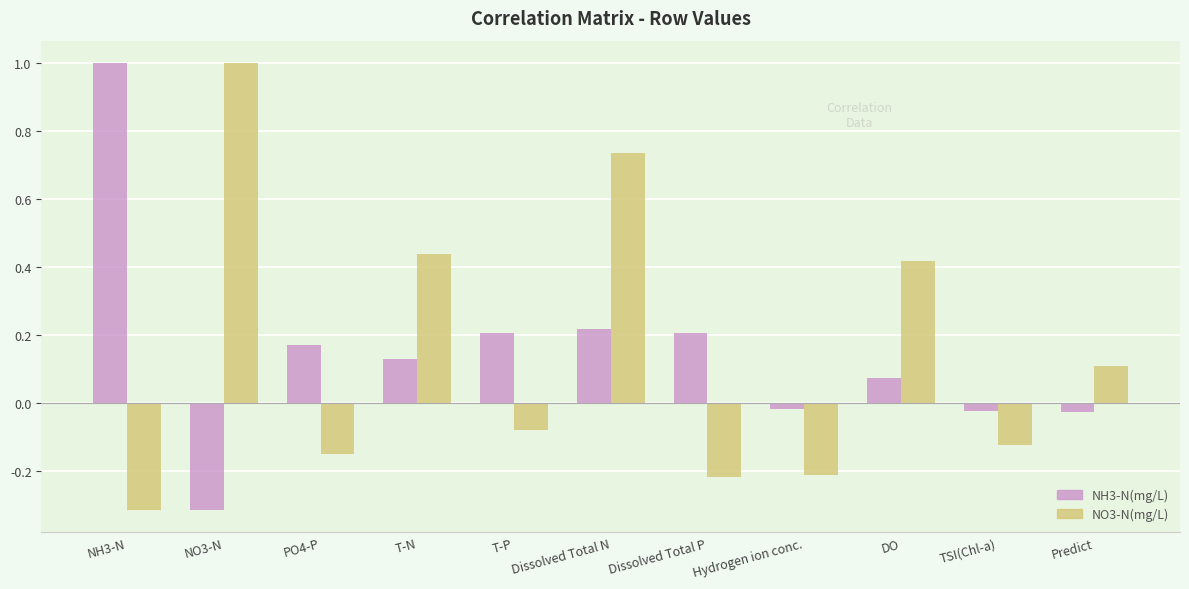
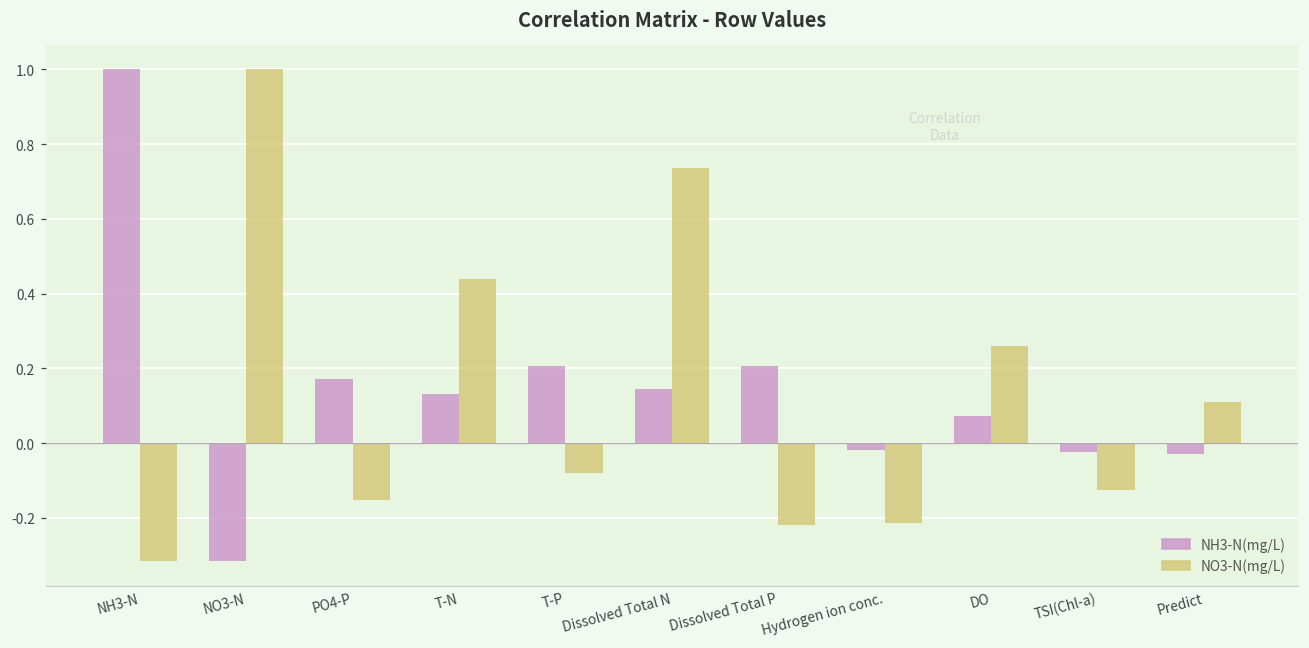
  {
    "NH3-N(mg/L)": {
      "NH3-N": 1.00,
      "NO3-N": -0.32,
      "PO4-P": 0.17,
      "T-N": 0.13,
      "T-P": 0.21,
-     "Dissolved Total N": 0.22,
+     "Dissolved Total N": 0.15,
      "Dissolved Total P": 0.21,
      "Hydrogen ion conc.": -0.02,
      "DO": 0.07,
      "TSI(Chl-a)": -0.02,
      "Predict": -0.03
    },
    "NO3-N(mg/L)": {
      "NH3-N": -0.32,
      "NO3-N": 1.00,
      "PO4-P": -0.15,
      "T-N": 0.44,
      "T-P": -0.08,
      "Dissolved Total N": 0.74,
      "Dissolved Total P": -0.22,
      "Hydrogen ion conc.": -0.21,
-     "DO": 0.42,
+     "DO": 0.26,
      "TSI(Chl-a)": -0.12,
      "Predict": 0.11
    }
  }
